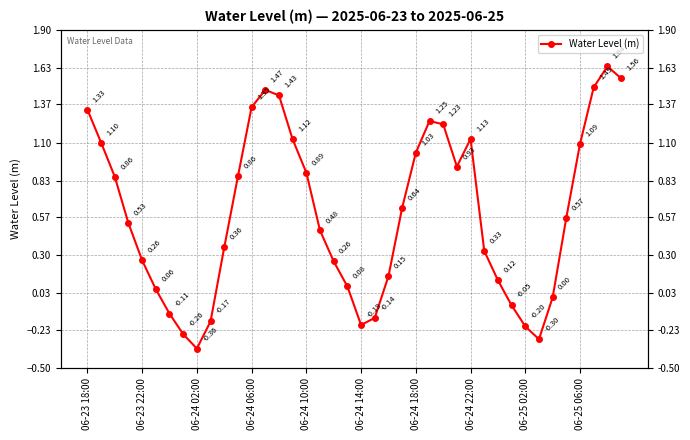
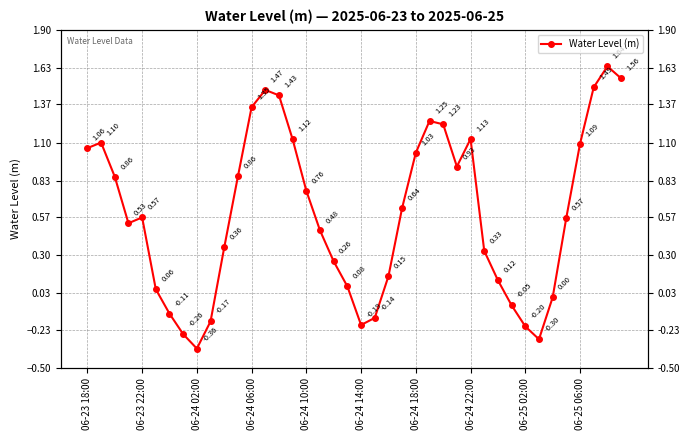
  {
-   "06-23 18:00": 1.33,
-   "06-23 22:00": 0.26,
+   "06-23 18:00": 1.06,
+   "06-23 22:00": 0.57,
    "06-24 02:00": -0.36,
-   "06-24 10:00": 0.89,
+   "06-24 10:00": 0.76,
    "06-24 18:00": 1.03,
    "06-24 22:00": 1.13,
    "06-25 02:00": -0.20,
    "06-25 06:00": 1.09
  }
